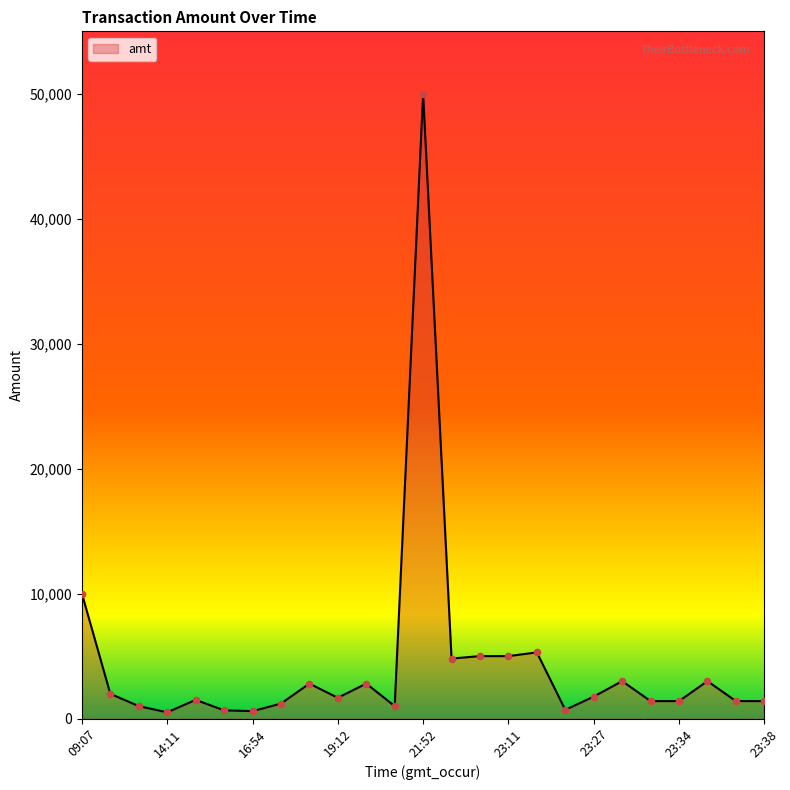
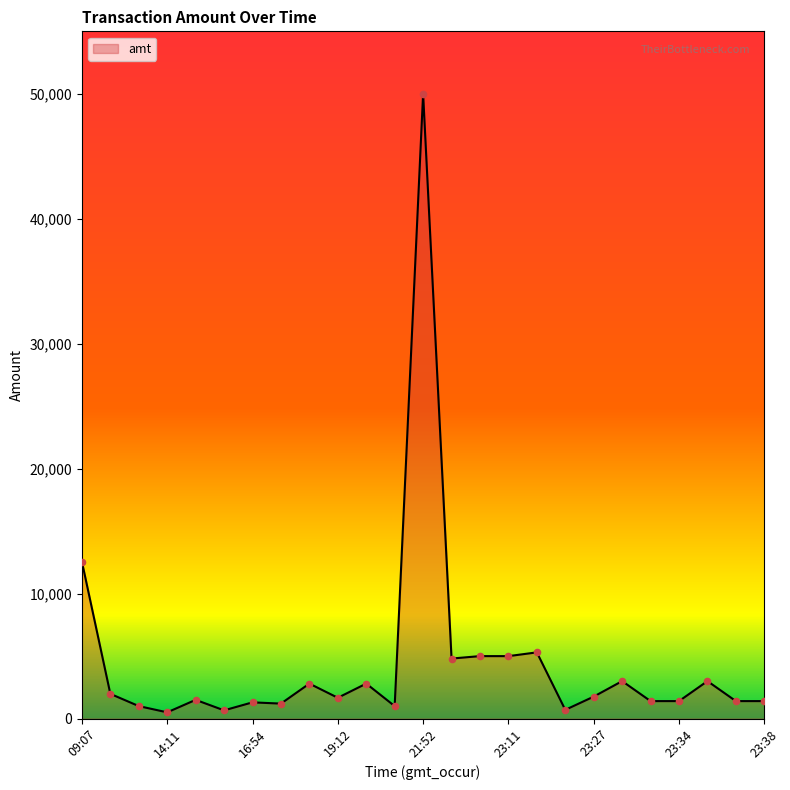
  {
-   "09:07": "10,000",
+   "09:07": "12,600",
    "14:11": "500",
-   "16:54": "600",
+   "16:54": "1,300",
    "19:12": "1,700",
    "21:52": "50,000",
    "23:27": "1,800",
    "23:38": "1,400"
  }
